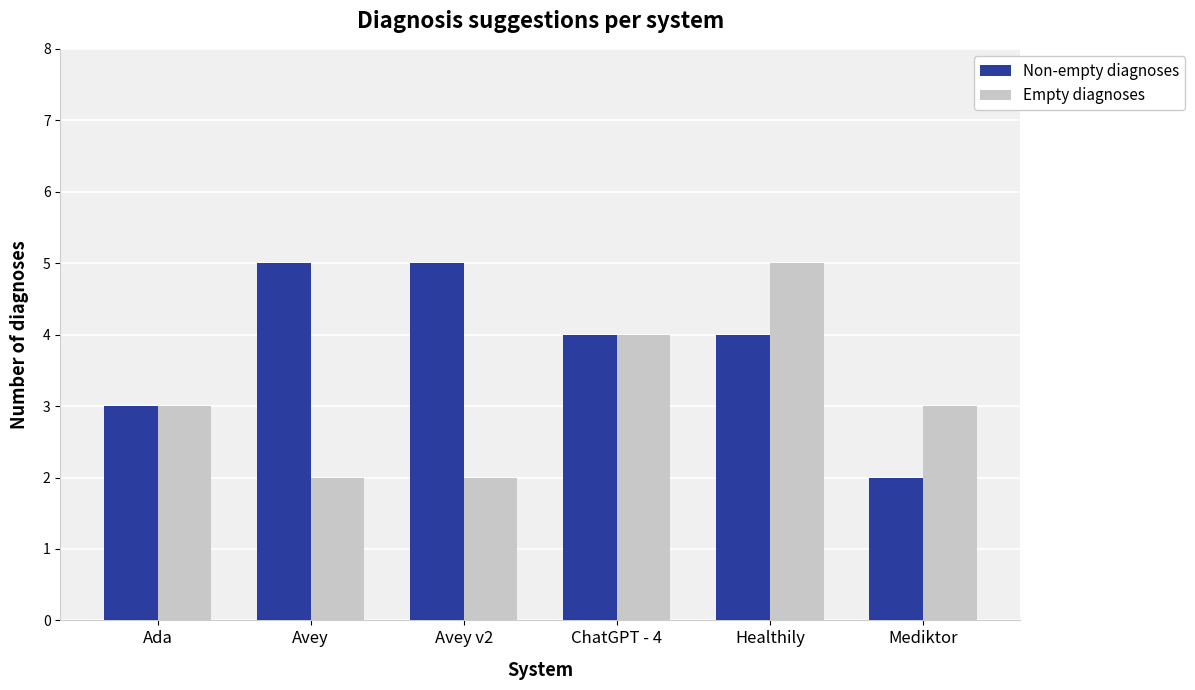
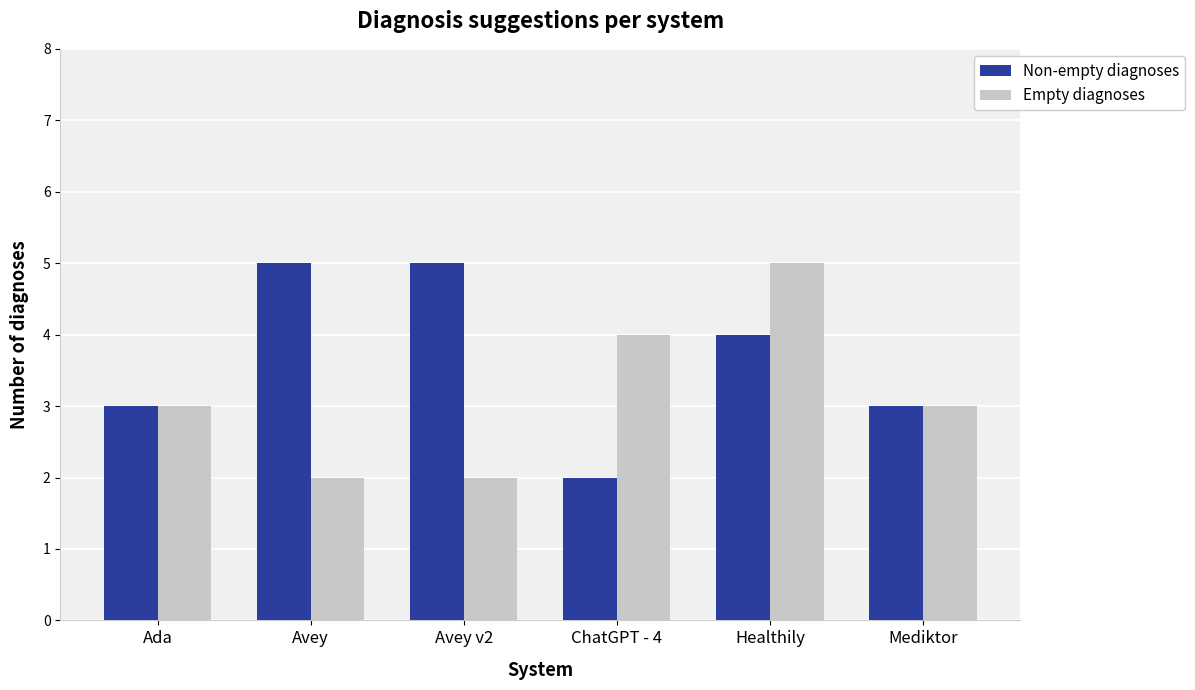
  {
    "Non-empty diagnoses": {
      "Ada": 3,
      "Avey": 5,
      "Avey v2": 5,
-     "ChatGPT - 4": 4,
+     "ChatGPT - 4": 2,
      "Healthily": 4,
-     "Mediktor": 2
+     "Mediktor": 3
    },
    "Empty diagnoses": {
      "Ada": 3,
      "Avey": 2,
      "Avey v2": 2,
      "ChatGPT - 4": 4,
      "Healthily": 5,
      "Mediktor": 3
    }
  }
